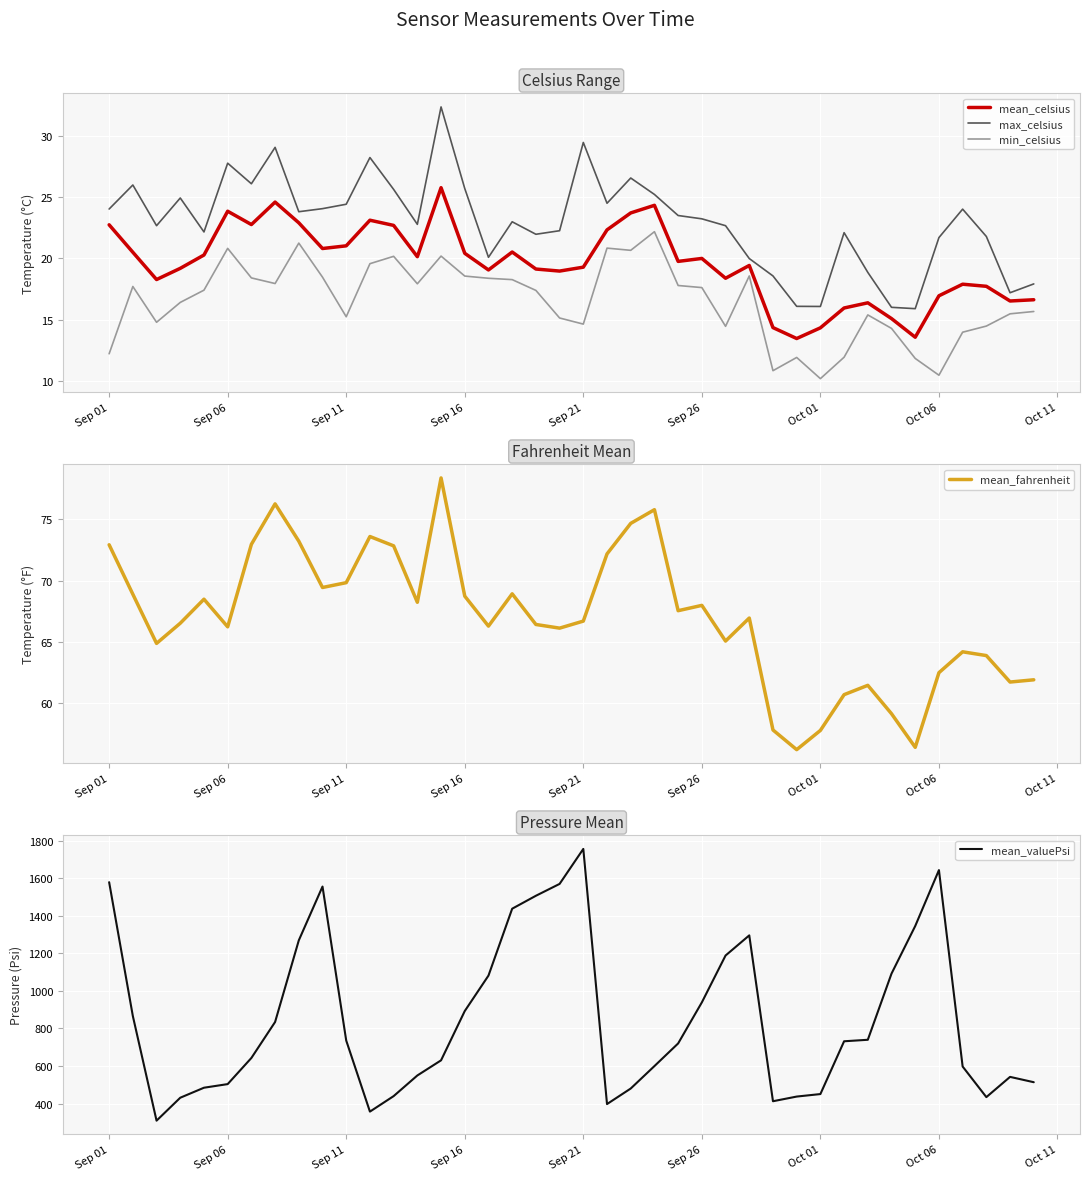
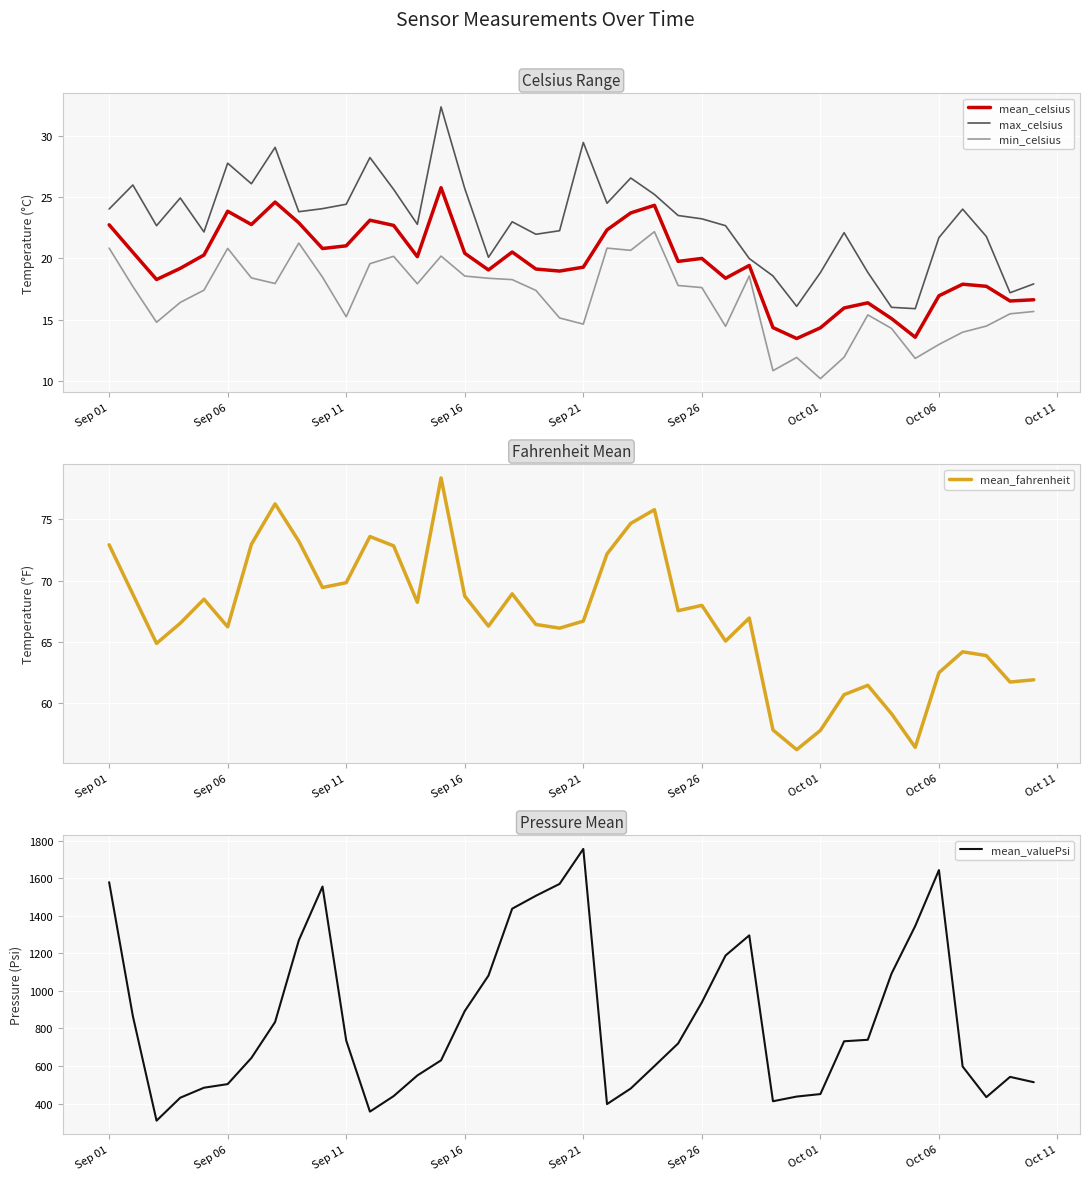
  {
    "Celsius Range": {
      "mean_celsius": {
        "Sep 01": 22.7,
        "Sep 06": 23.8,
        "Sep 11": 21.0,
        "Sep 16": 20.4,
        "Sep 21": 19.3,
        "Sep 26": 20.0,
        "Oct 01": 14.3,
        "Oct 06": 16.9
      },
      "max_celsius": {
        "Sep 01": 24.0,
        "Sep 06": 27.8,
        "Sep 11": 24.4,
        "Sep 16": 25.7,
        "Sep 21": 29.5,
        "Sep 26": 23.2,
-       "Oct 01": 16.1,
+       "Oct 01": 18.8,
        "Oct 06": 21.7
      },
      "min_celsius": {
-       "Sep 01": 12.2,
+       "Sep 01": 20.8,
        "Sep 06": 20.8,
        "Sep 11": 15.2,
        "Sep 16": 18.6,
        "Sep 21": 14.6,
        "Sep 26": 17.6,
        "Oct 01": 10.2,
-       "Oct 06": 10.5
+       "Oct 06": 13.0
      }
    },
    "Fahrenheit Mean": {
      "Sep 01": 72.9,
      "Sep 06": 66.2,
      "Sep 11": 69.8,
      "Sep 16": 68.7,
      "Sep 21": 66.7,
      "Sep 26": 68.0,
      "Oct 01": 57.8,
      "Oct 06": 62.5
    },
    "Pressure Mean": {
      "Sep 01": 1580,
      "Sep 06": 500,
      "Sep 11": 740,
      "Sep 16": 890,
      "Sep 21": 1760,
      "Sep 26": 940,
      "Oct 01": 450,
      "Oct 06": 1640
    }
  }
